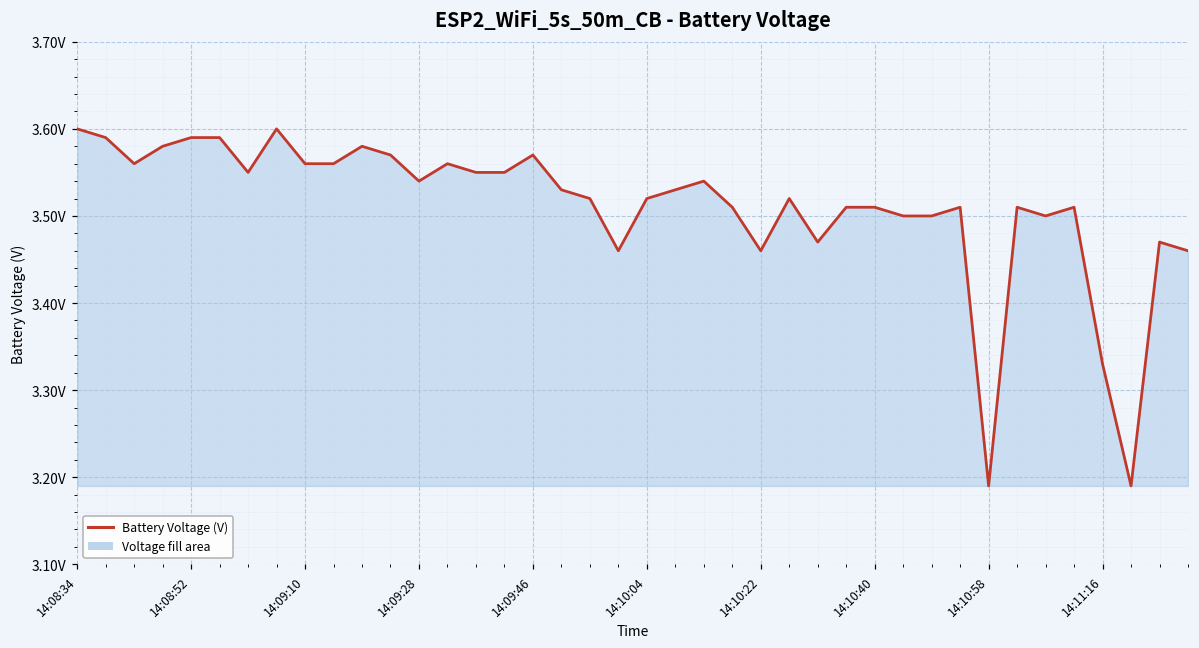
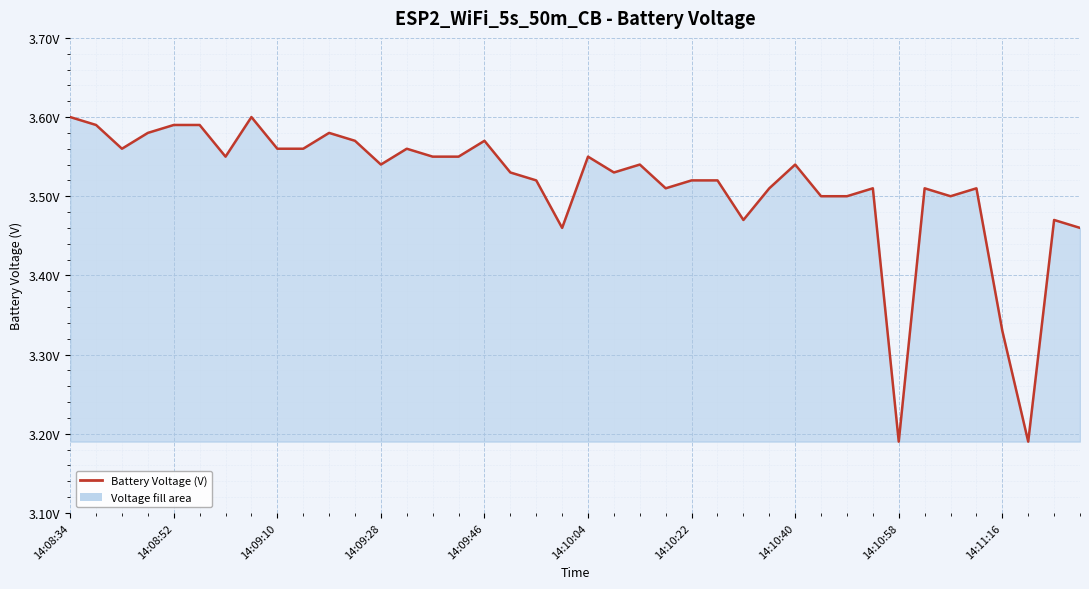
  {
    "14:08:34": "3.60V",
    "14:08:52": "3.59V",
    "14:09:10": "3.56V",
    "14:09:28": "3.54V",
    "14:09:46": "3.57V",
-   "14:10:04": "3.52V",
-   "14:10:22": "3.46V",
-   "14:10:40": "3.51V",
+   "14:10:04": "3.55V",
+   "14:10:22": "3.52V",
+   "14:10:40": "3.54V",
    "14:10:58": "3.19V",
    "14:11:16": "3.33V"
  }
